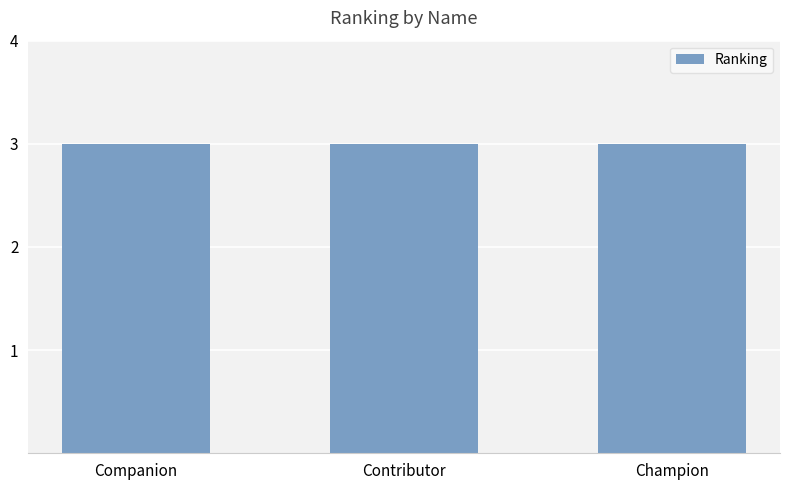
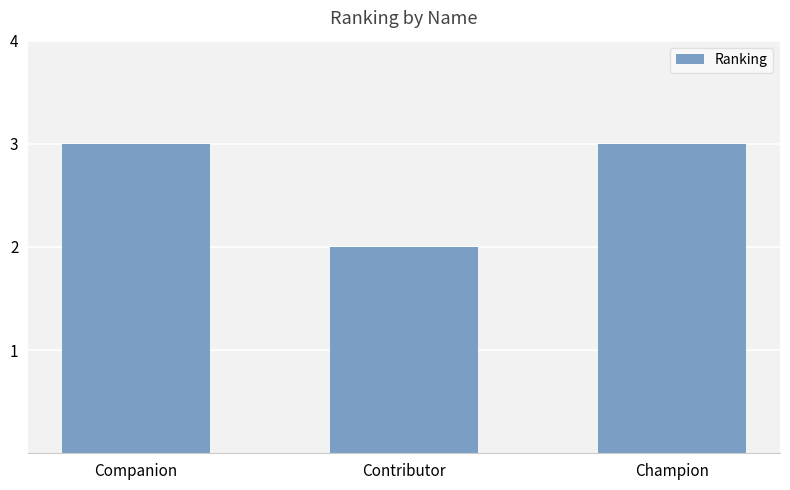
  {
    "Companion": 3,
-   "Contributor": 3,
+   "Contributor": 2,
    "Champion": 3
  }
